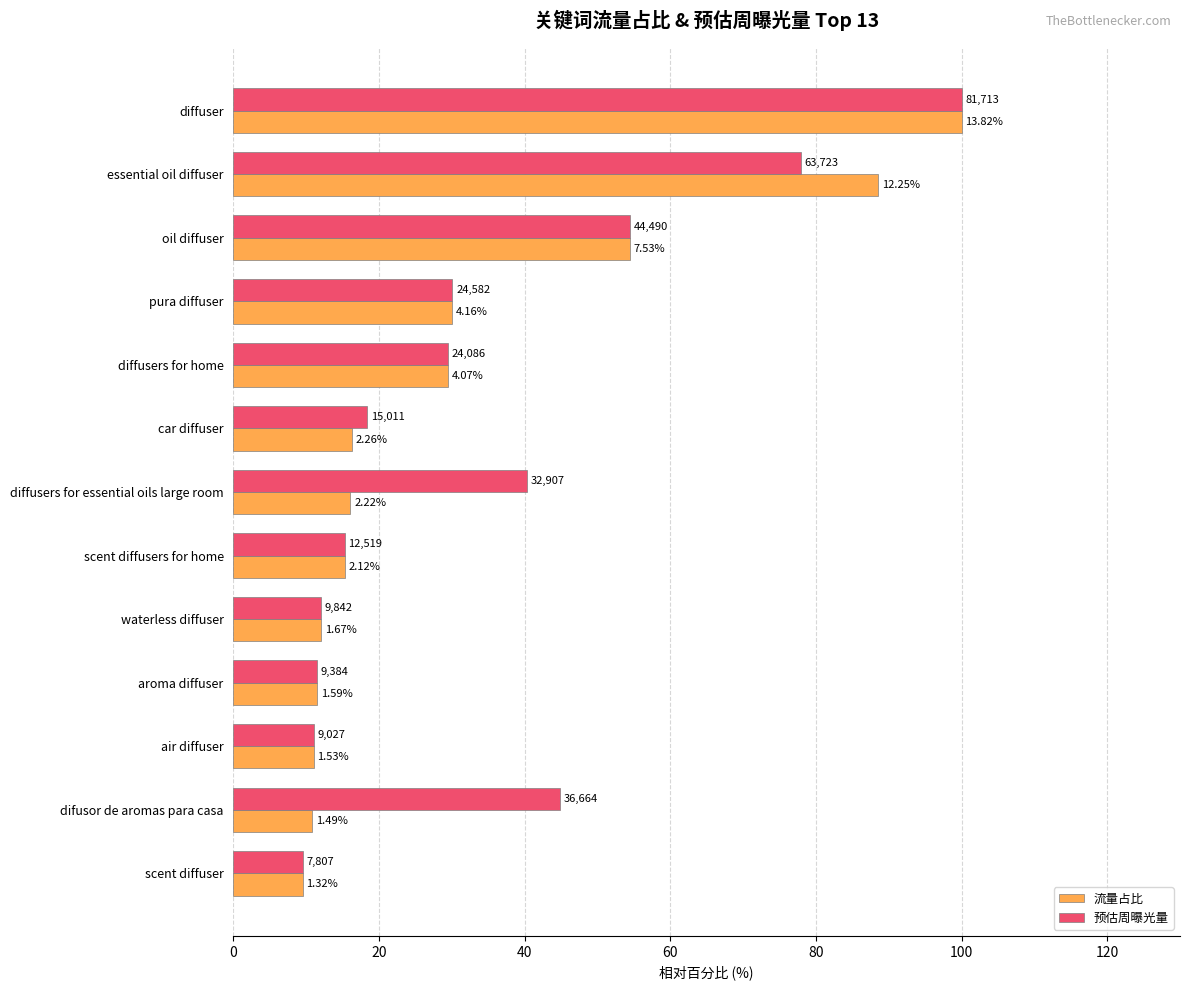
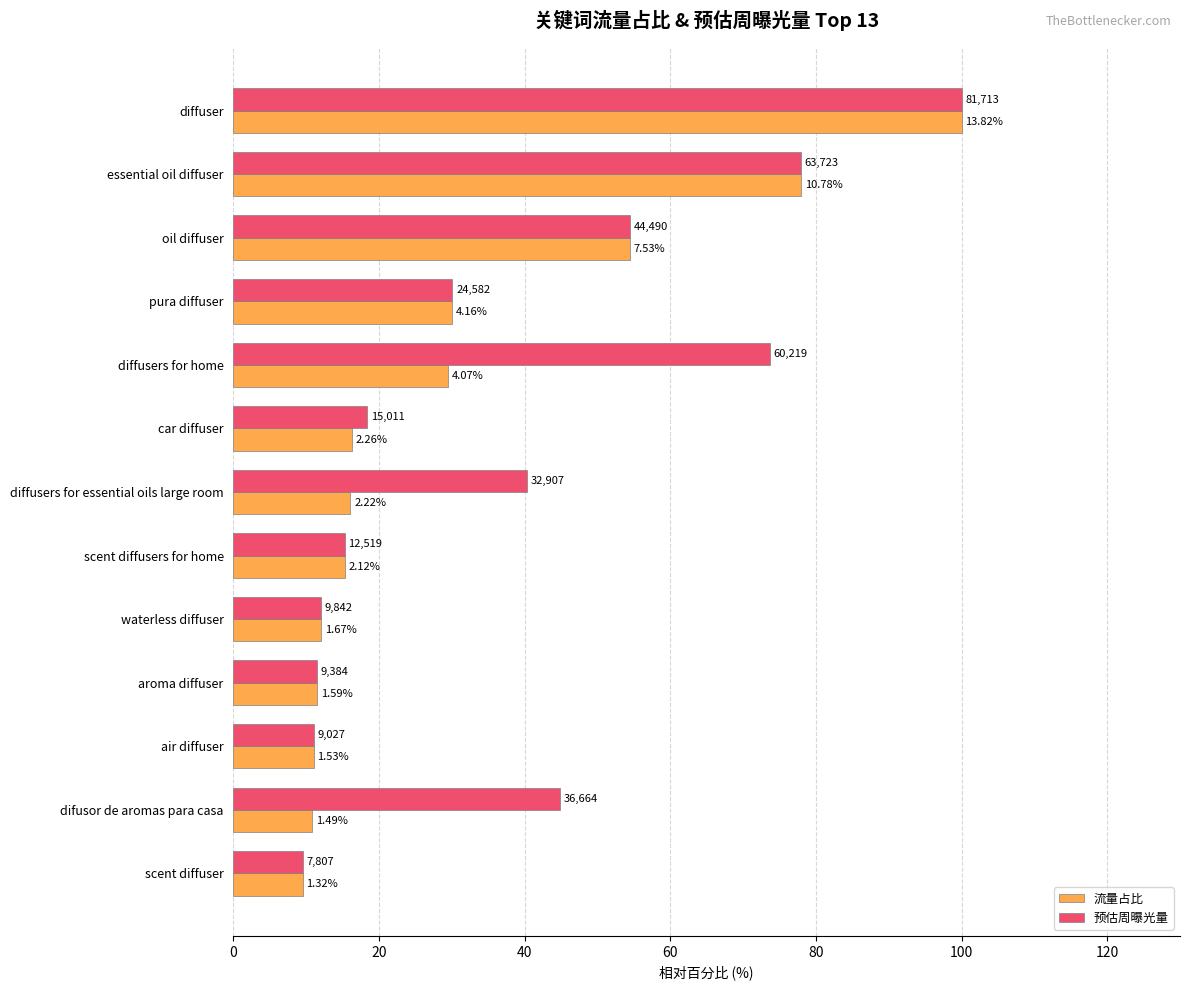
  {
    "流量占比": {
-     "essential oil diffuser": "12.25%"
+     "essential oil diffuser": "10.78%"
    },
    "预估周曝光量": {
-     "diffusers for home": "24,086"
+     "diffusers for home": "60,219"
    }
  }
